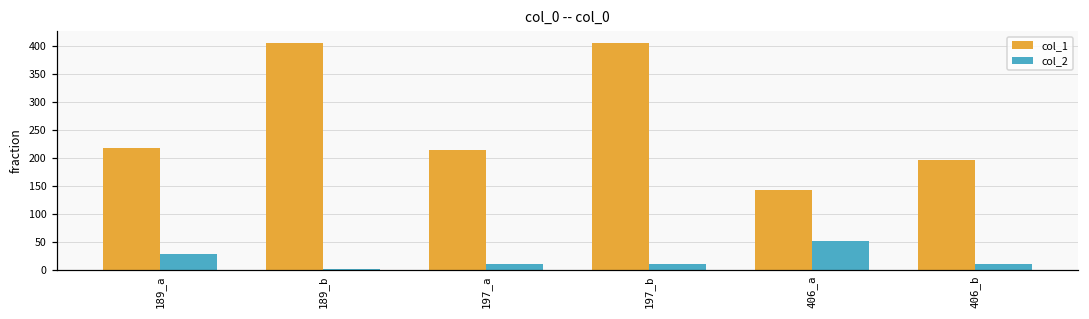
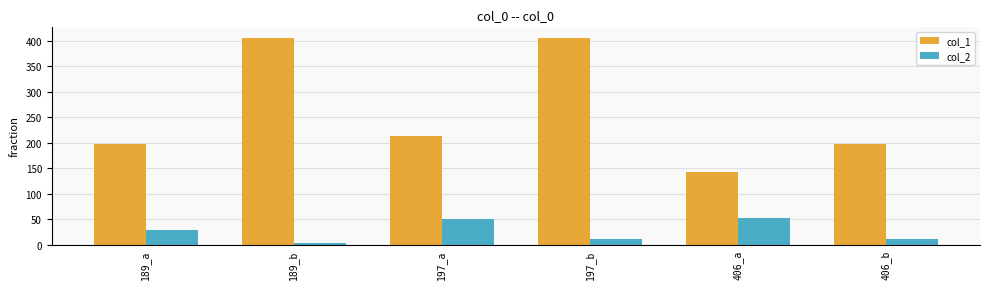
  {
    "col_1": {
-     "189_a": 220,
+     "189_a": 200,
      "189_b": 410,
      "197_a": 210,
      "197_b": 410,
      "406_a": 140,
      "406_b": 200
    },
    "col_2": {
      "189_a": 30,
-     "197_a": 10,
+     "197_a": 50,
      "197_b": 10,
      "406_a": 50,
      "406_b": 10
    }
  }
